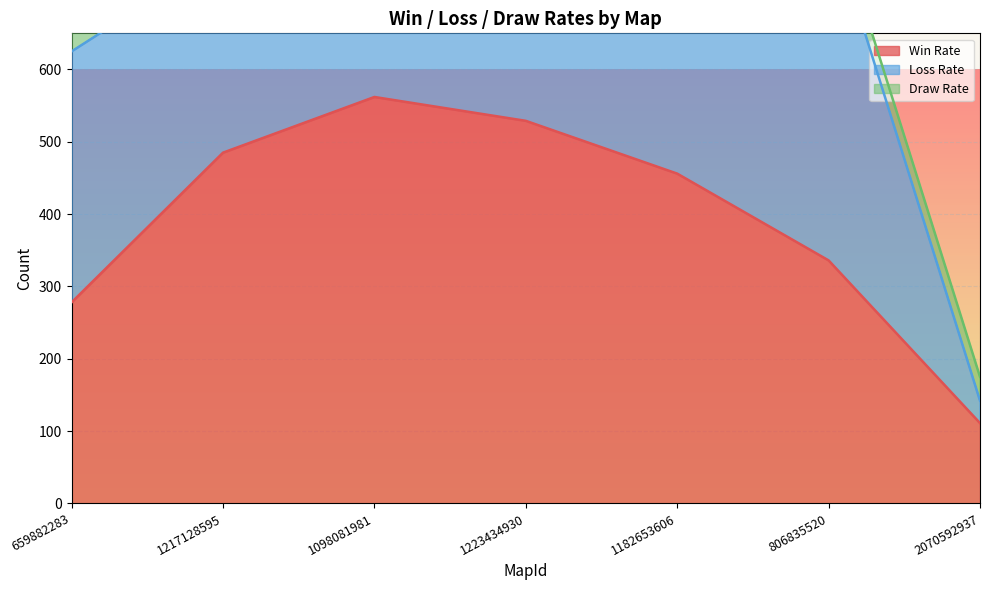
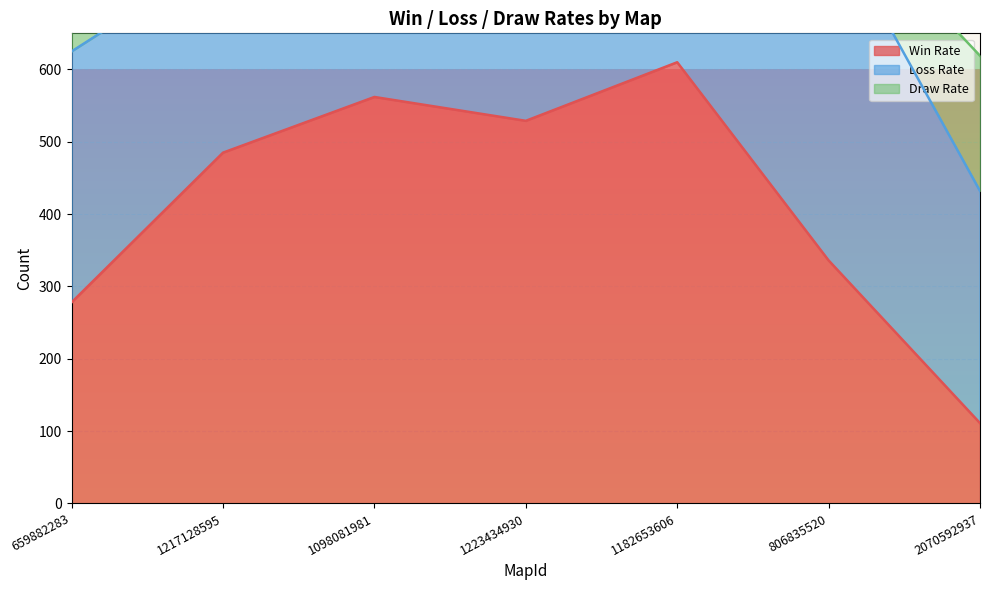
  {
    "Win Rate": {
      "659882283": 280,
      "1217128595": 490,
      "1098081981": 560,
      "1223434930": 530,
-     "1182653606": 460,
+     "1182653606": 610,
      "806835520": 340,
      "2070592937": 110
    },
    "Loss Rate": {
      "659882283": 350,
-     "2070592937": 30
+     "2070592937": 320
    },
    "Draw Rate": {
-     "2070592937": 30
+     "2070592937": 190
    }
  }
